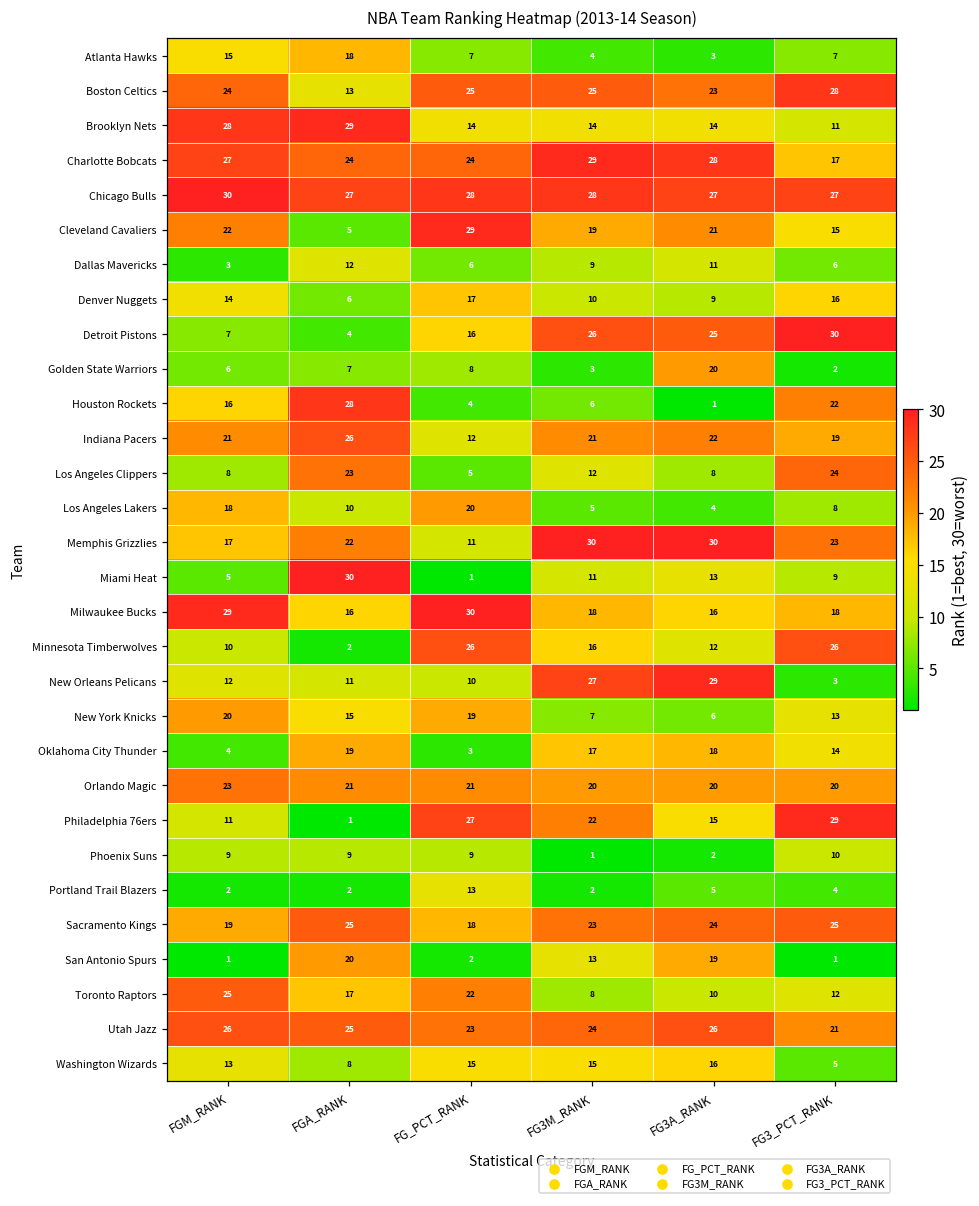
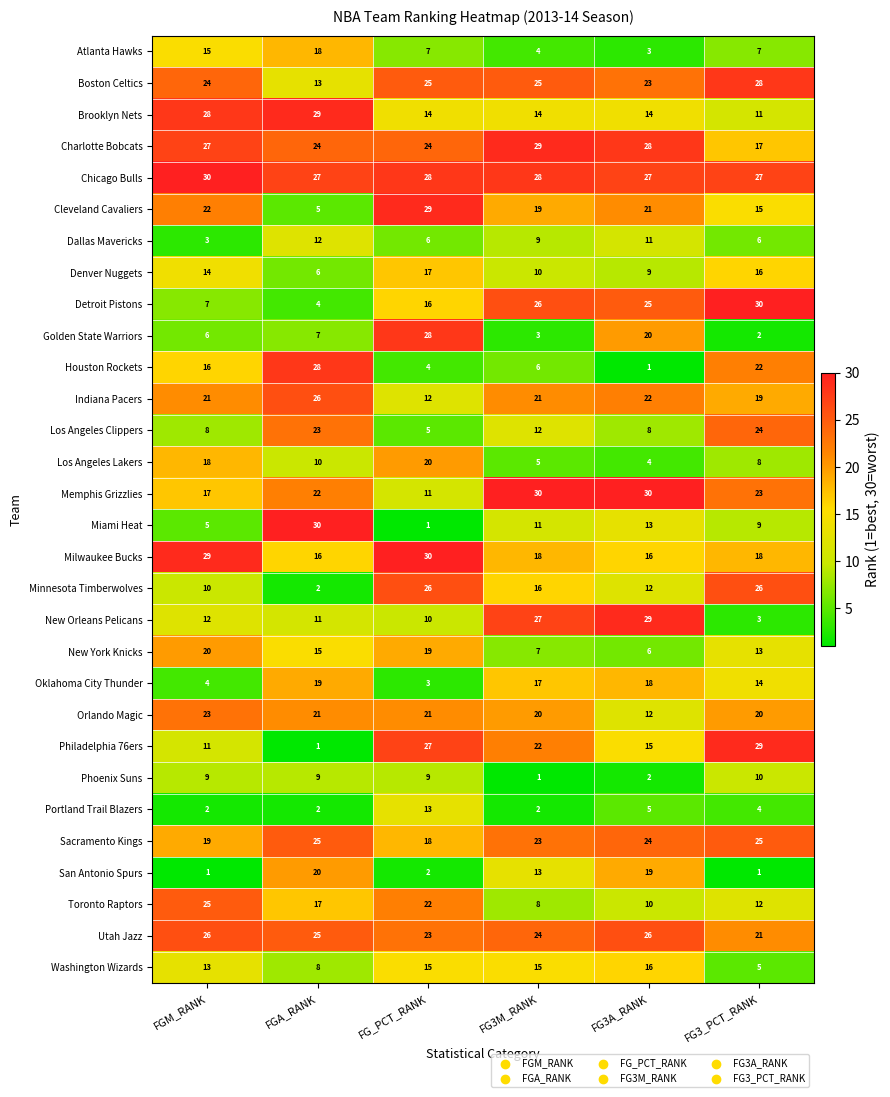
  {
    "Atlanta Hawks": {
      "FGM_RANK": 15,
      "FGA_RANK": 18,
      "FG_PCT_RANK": 7,
      "FG3M_RANK": 4,
      "FG3A_RANK": 3,
      "FG3_PCT_RANK": 7
    },
    "Boston Celtics": {
      "FGM_RANK": 24,
      "FGA_RANK": 13,
      "FG_PCT_RANK": 25,
      "FG3M_RANK": 25,
      "FG3A_RANK": 23,
      "FG3_PCT_RANK": 28
    },
    "Brooklyn Nets": {
      "FGM_RANK": 28,
      "FGA_RANK": 29,
      "FG_PCT_RANK": 14,
      "FG3M_RANK": 14,
      "FG3A_RANK": 14,
      "FG3_PCT_RANK": 11
    },
    "Charlotte Bobcats": {
      "FGM_RANK": 27,
      "FGA_RANK": 24,
      "FG_PCT_RANK": 24,
      "FG3M_RANK": 29,
      "FG3A_RANK": 28,
      "FG3_PCT_RANK": 17
    },
    "Chicago Bulls": {
      "FGM_RANK": 30,
      "FGA_RANK": 27,
      "FG_PCT_RANK": 28,
      "FG3M_RANK": 28,
      "FG3A_RANK": 27,
      "FG3_PCT_RANK": 27
    },
    "Cleveland Cavaliers": {
      "FGM_RANK": 22,
      "FGA_RANK": 5,
      "FG_PCT_RANK": 29,
      "FG3M_RANK": 19,
      "FG3A_RANK": 21,
      "FG3_PCT_RANK": 15
    },
    "Dallas Mavericks": {
      "FGM_RANK": 3,
      "FGA_RANK": 12,
      "FG_PCT_RANK": 6,
      "FG3M_RANK": 9,
      "FG3A_RANK": 11,
      "FG3_PCT_RANK": 6
    },
    "Denver Nuggets": {
      "FGM_RANK": 14,
      "FGA_RANK": 6,
      "FG_PCT_RANK": 17,
      "FG3M_RANK": 10,
      "FG3A_RANK": 9,
      "FG3_PCT_RANK": 16
    },
    "Detroit Pistons": {
      "FGM_RANK": 7,
      "FGA_RANK": 4,
      "FG_PCT_RANK": 16,
      "FG3M_RANK": 26,
      "FG3A_RANK": 25,
      "FG3_PCT_RANK": 30
    },
    "Golden State Warriors": {
      "FGM_RANK": 6,
      "FGA_RANK": 7,
-     "FG_PCT_RANK": 8,
+     "FG_PCT_RANK": 28,
      "FG3M_RANK": 3,
      "FG3A_RANK": 20,
      "FG3_PCT_RANK": 2
    },
    "Houston Rockets": {
      "FGM_RANK": 16,
      "FGA_RANK": 28,
      "FG_PCT_RANK": 4,
      "FG3M_RANK": 6,
      "FG3A_RANK": 1,
      "FG3_PCT_RANK": 22
    },
    "Indiana Pacers": {
      "FGM_RANK": 21,
      "FGA_RANK": 26,
      "FG_PCT_RANK": 12,
      "FG3M_RANK": 21,
      "FG3A_RANK": 22,
      "FG3_PCT_RANK": 19
    },
    "Los Angeles Clippers": {
      "FGM_RANK": 8,
      "FGA_RANK": 23,
      "FG_PCT_RANK": 5,
      "FG3M_RANK": 12,
      "FG3A_RANK": 8,
      "FG3_PCT_RANK": 24
    },
    "Los Angeles Lakers": {
      "FGM_RANK": 18,
      "FGA_RANK": 10,
      "FG_PCT_RANK": 20,
      "FG3M_RANK": 5,
      "FG3A_RANK": 4,
      "FG3_PCT_RANK": 8
    },
    "Memphis Grizzlies": {
      "FGM_RANK": 17,
      "FGA_RANK": 22,
      "FG_PCT_RANK": 11,
      "FG3M_RANK": 30,
      "FG3A_RANK": 30,
      "FG3_PCT_RANK": 23
    },
    "Miami Heat": {
      "FGM_RANK": 5,
      "FGA_RANK": 30,
      "FG_PCT_RANK": 1,
      "FG3M_RANK": 11,
      "FG3A_RANK": 13,
      "FG3_PCT_RANK": 9
    },
    "Milwaukee Bucks": {
      "FGM_RANK": 29,
      "FGA_RANK": 16,
      "FG_PCT_RANK": 30,
      "FG3M_RANK": 18,
      "FG3A_RANK": 16,
      "FG3_PCT_RANK": 18
    },
    "Minnesota Timberwolves": {
      "FGM_RANK": 10,
      "FGA_RANK": 2,
      "FG_PCT_RANK": 26,
      "FG3M_RANK": 16,
      "FG3A_RANK": 12,
      "FG3_PCT_RANK": 26
    },
    "New Orleans Pelicans": {
      "FGM_RANK": 12,
      "FGA_RANK": 11,
      "FG_PCT_RANK": 10,
      "FG3M_RANK": 27,
      "FG3A_RANK": 29,
      "FG3_PCT_RANK": 3
    },
    "New York Knicks": {
      "FGM_RANK": 20,
      "FGA_RANK": 15,
      "FG_PCT_RANK": 19,
      "FG3M_RANK": 7,
      "FG3A_RANK": 6,
      "FG3_PCT_RANK": 13
    },
    "Oklahoma City Thunder": {
      "FGM_RANK": 4,
      "FGA_RANK": 19,
      "FG_PCT_RANK": 3,
      "FG3M_RANK": 17,
      "FG3A_RANK": 18,
      "FG3_PCT_RANK": 14
    },
    "Orlando Magic": {
      "FGM_RANK": 23,
      "FGA_RANK": 21,
      "FG_PCT_RANK": 21,
      "FG3M_RANK": 20,
-     "FG3A_RANK": 20,
+     "FG3A_RANK": 12,
      "FG3_PCT_RANK": 20
    },
    "Philadelphia 76ers": {
      "FGM_RANK": 11,
      "FGA_RANK": 1,
      "FG_PCT_RANK": 27,
      "FG3M_RANK": 22,
      "FG3A_RANK": 15,
      "FG3_PCT_RANK": 29
    },
    "Phoenix Suns": {
      "FGM_RANK": 9,
      "FGA_RANK": 9,
      "FG_PCT_RANK": 9,
      "FG3M_RANK": 1,
      "FG3A_RANK": 2,
      "FG3_PCT_RANK": 10
    },
    "Portland Trail Blazers": {
      "FGM_RANK": 2,
      "FGA_RANK": 2,
      "FG_PCT_RANK": 13,
      "FG3M_RANK": 2,
      "FG3A_RANK": 5,
      "FG3_PCT_RANK": 4
    },
    "Sacramento Kings": {
      "FGM_RANK": 19,
      "FGA_RANK": 25,
      "FG_PCT_RANK": 18,
      "FG3M_RANK": 23,
      "FG3A_RANK": 24,
      "FG3_PCT_RANK": 25
    },
    "San Antonio Spurs": {
      "FGM_RANK": 1,
      "FGA_RANK": 20,
      "FG_PCT_RANK": 2,
      "FG3M_RANK": 13,
      "FG3A_RANK": 19,
      "FG3_PCT_RANK": 1
    },
    "Toronto Raptors": {
      "FGM_RANK": 25,
      "FGA_RANK": 17,
      "FG_PCT_RANK": 22,
      "FG3M_RANK": 8,
      "FG3A_RANK": 10,
      "FG3_PCT_RANK": 12
    },
    "Utah Jazz": {
      "FGM_RANK": 26,
      "FGA_RANK": 25,
      "FG_PCT_RANK": 23,
      "FG3M_RANK": 24,
      "FG3A_RANK": 26,
      "FG3_PCT_RANK": 21
    },
    "Washington Wizards": {
      "FGM_RANK": 13,
      "FGA_RANK": 8,
      "FG_PCT_RANK": 15,
      "FG3M_RANK": 15,
      "FG3A_RANK": 16,
      "FG3_PCT_RANK": 5
    }
  }
